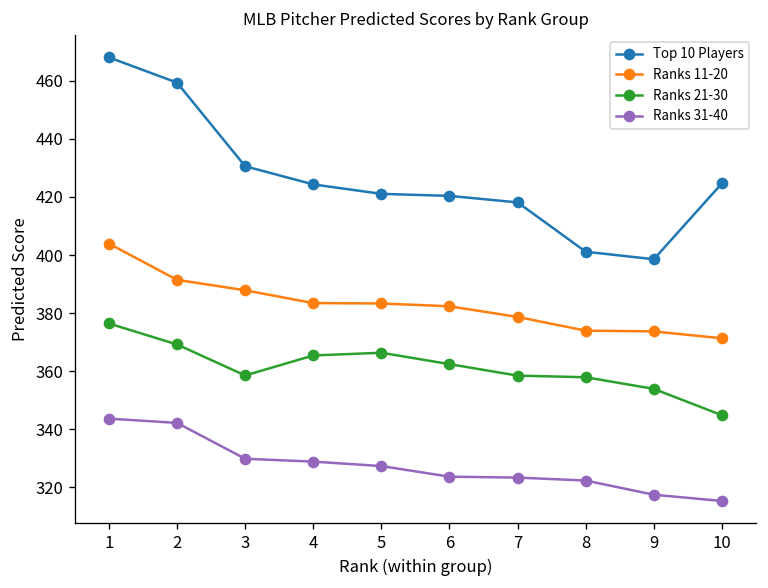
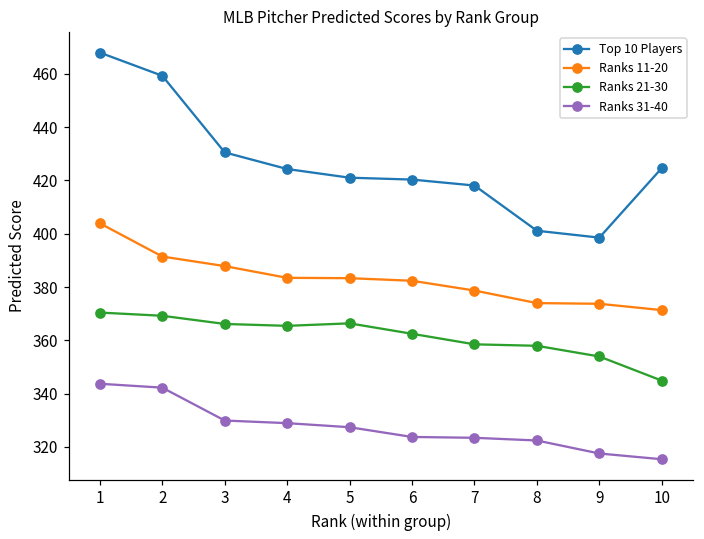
  {
    "Top 10 Players": {
      "1": 468,
      "2": 459,
      "3": 431,
      "4": 424,
      "5": 421,
      "6": 420,
      "7": 418,
      "8": 401,
      "9": 399,
      "10": 425
    },
    "Ranks 11-20": {
      "1": 404,
      "2": 391,
      "3": 388,
      "4": 383,
      "5": 383,
      "6": 382,
      "7": 379,
      "8": 374,
      "9": 374,
      "10": 371
    },
    "Ranks 21-30": {
-     "1": 376,
+     "1": 370,
      "2": 369,
-     "3": 359,
+     "3": 366,
      "4": 365,
      "5": 366,
      "6": 362,
      "7": 358,
      "8": 358,
      "9": 354,
      "10": 345
    },
    "Ranks 31-40": {
      "1": 344,
      "2": 342,
      "3": 330,
      "4": 329,
      "5": 327,
      "6": 324,
      "7": 323,
      "8": 322,
      "9": 317,
      "10": 315
    }
  }
